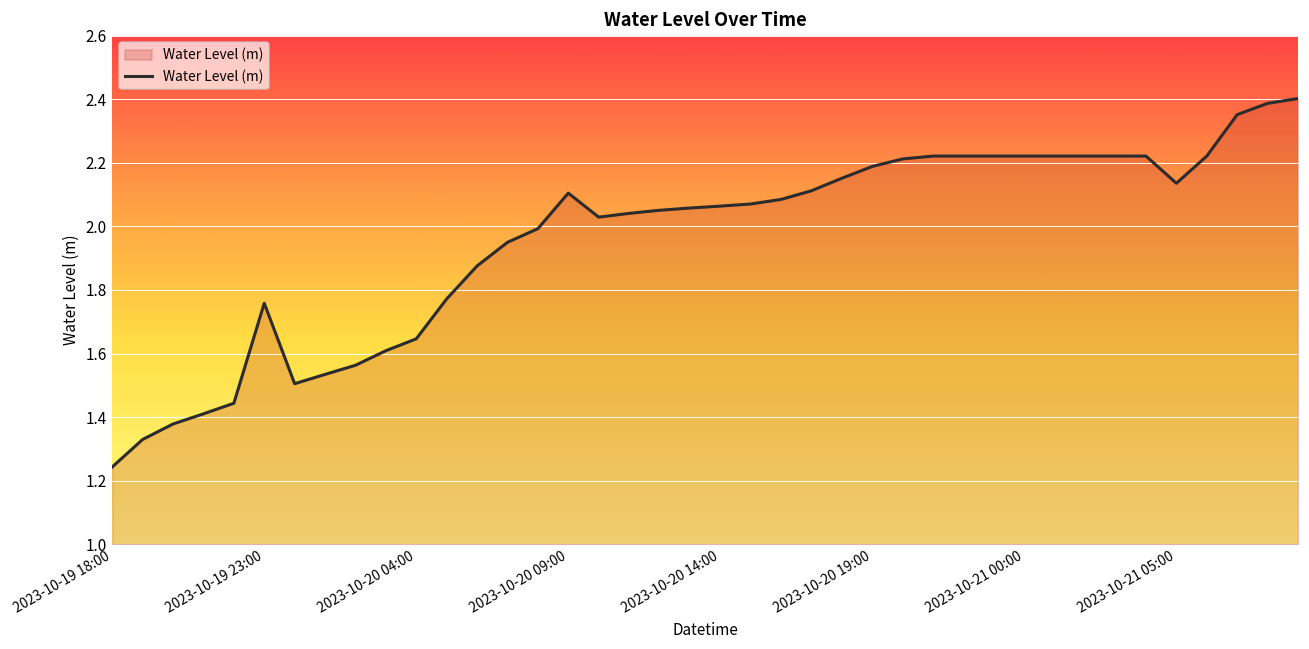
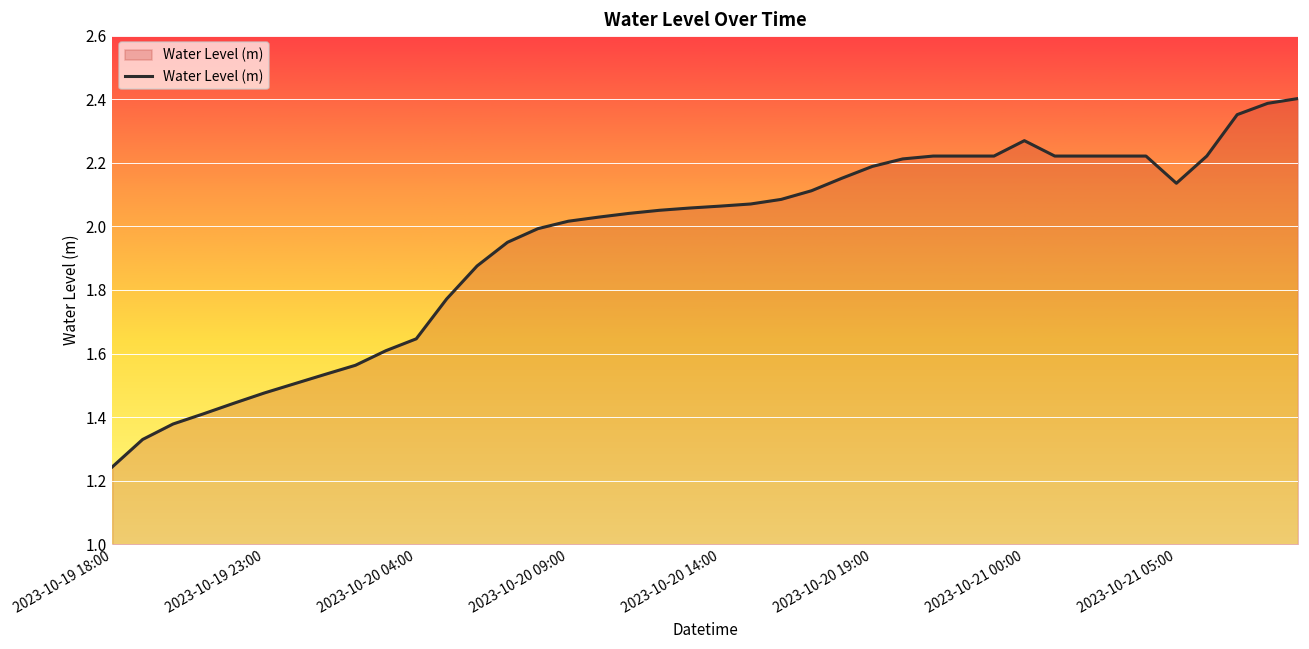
  {
    "2023-10-19 18:00": 1.24,
-   "2023-10-19 23:00": 1.76,
+   "2023-10-19 23:00": 1.48,
    "2023-10-20 04:00": 1.65,
-   "2023-10-20 09:00": 2.10,
+   "2023-10-20 09:00": 2.02,
    "2023-10-20 14:00": 2.06,
    "2023-10-20 19:00": 2.19,
-   "2023-10-21 00:00": 2.22,
+   "2023-10-21 00:00": 2.27,
    "2023-10-21 05:00": 2.14
  }
